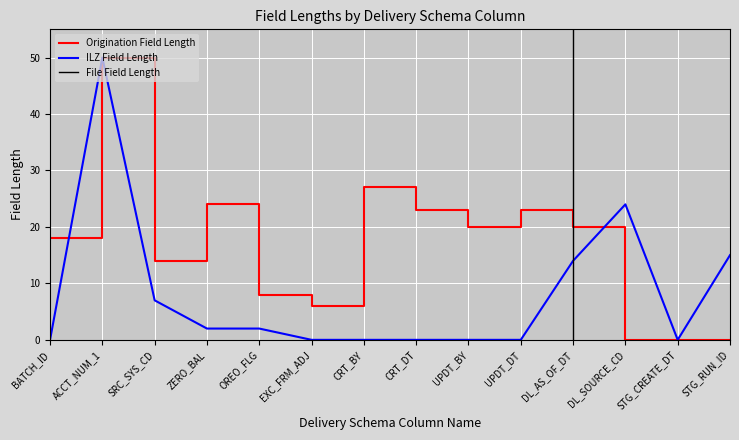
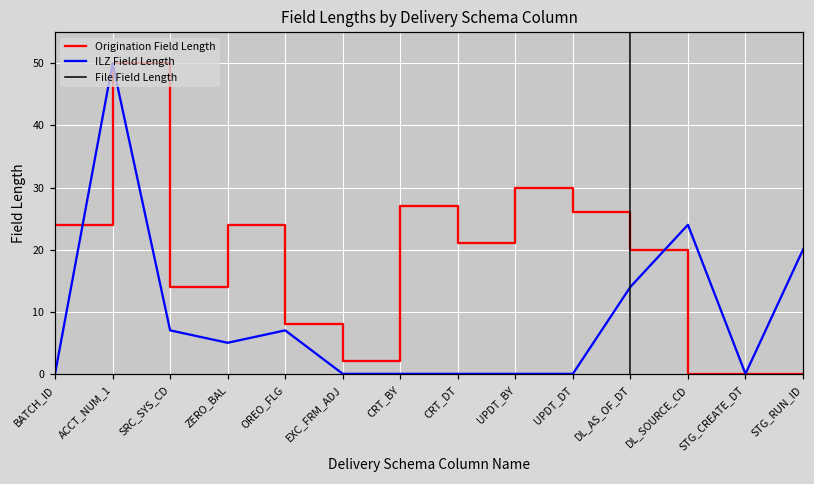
  {
    "Origination Field Length": {
-     "BATCH_ID": 18,
+     "BATCH_ID": 24,
      "SRC_SYS_CD": 14,
      "ZERO_BAL": 24,
      "OREO_FLG": 8,
-     "EXC_FRM_ADJ": 6,
+     "EXC_FRM_ADJ": 2,
      "CRT_BY": 27,
-     "CRT_DT": 23,
-     "UPDT_BY": 20,
-     "UPDT_DT": 23,
+     "CRT_DT": 21,
+     "UPDT_BY": 30,
+     "UPDT_DT": 26,
      "DL_AS_OF_DT": 20,
      "DL_SOURCE_CD": 0,
      "STG_RUN_ID": 0
    },
    "ILZ Field Length": {
      "BATCH_ID": 0,
      "SRC_SYS_CD": 7,
-     "ZERO_BAL": 2,
-     "OREO_FLG": 2,
+     "ZERO_BAL": 5,
+     "OREO_FLG": 7,
      "EXC_FRM_ADJ": 0,
      "CRT_BY": 0,
      "CRT_DT": 0,
      "UPDT_BY": 0,
      "UPDT_DT": 0,
      "DL_AS_OF_DT": 14,
      "DL_SOURCE_CD": 24,
-     "STG_RUN_ID": 15
+     "STG_RUN_ID": 20
    }
  }
